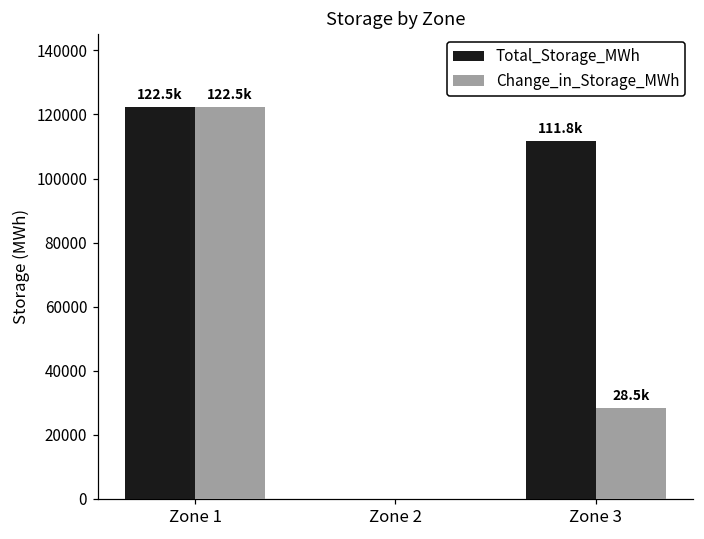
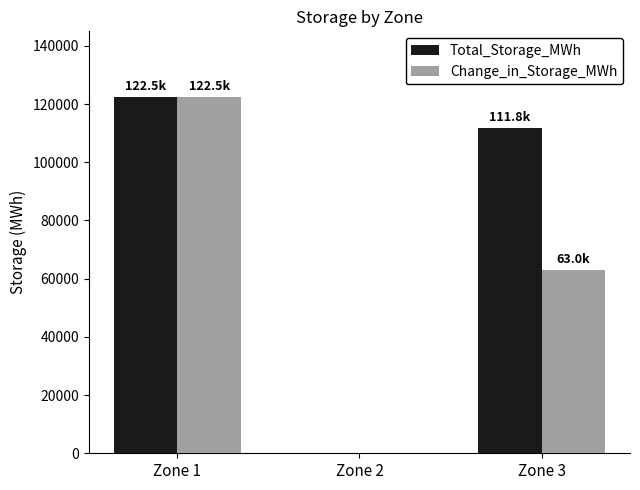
  {
    "Total_Storage_MWh": {
      "Zone 1": "122.5k",
      "Zone 3": "111.8k"
    },
    "Change_in_Storage_MWh": {
      "Zone 1": "122.5k",
-     "Zone 3": "28.5k"
+     "Zone 3": "63.0k"
    }
  }
